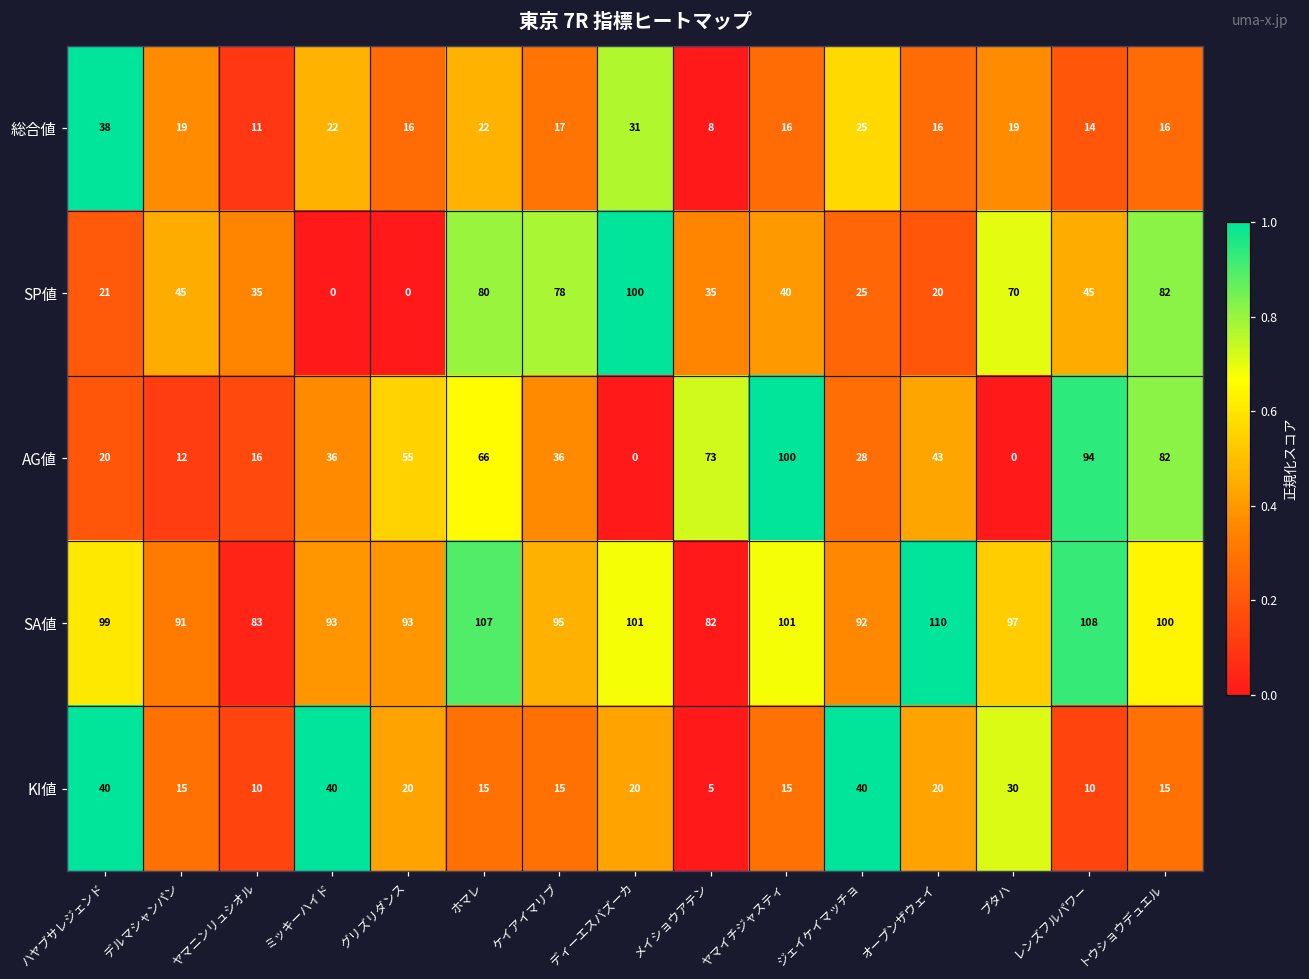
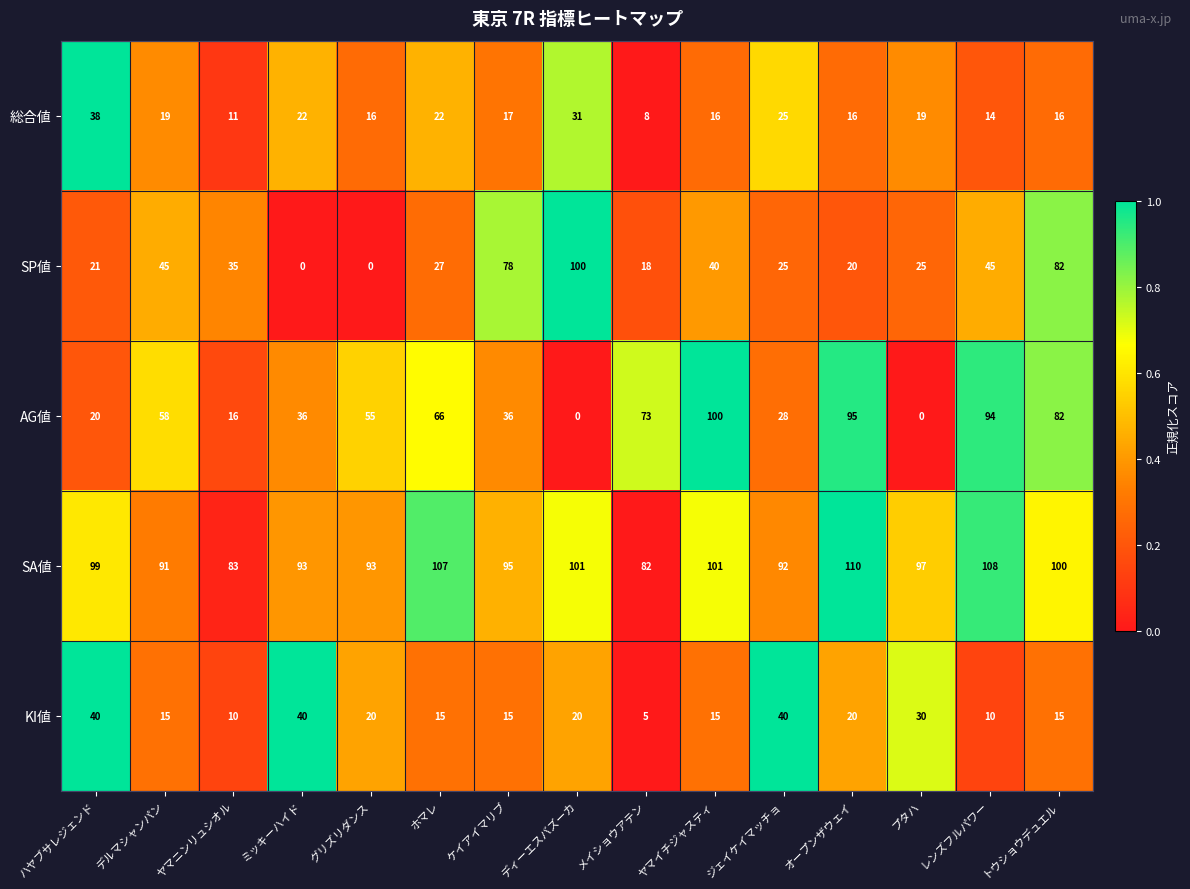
  {
    "総合値": {
      "ハヤブサレジェンド": 38,
      "デルマシャンパン": 19,
      "ヤマニンリュシオル": 11,
      "ミッキーハイド": 22,
      "グリズリダンス": 16,
      "ホマレ": 22,
      "ケイアイマリブ": 17,
      "ディーエスバズーカ": 31,
      "メイショウアテン": 8,
      "ヤマイチジャスティ": 16,
      "ジェイケイマッチョ": 25,
      "オープンザウェイ": 16,
      "プタハ": 19,
      "レンズフルパワー": 14,
      "トウショウデュエル": 16
    },
    "SP値": {
      "ハヤブサレジェンド": 21,
      "デルマシャンパン": 45,
      "ヤマニンリュシオル": 35,
      "ミッキーハイド": 0,
      "グリズリダンス": 0,
-     "ホマレ": 80,
+     "ホマレ": 27,
      "ケイアイマリブ": 78,
      "ディーエスバズーカ": 100,
-     "メイショウアテン": 35,
+     "メイショウアテン": 18,
      "ヤマイチジャスティ": 40,
      "ジェイケイマッチョ": 25,
      "オープンザウェイ": 20,
-     "プタハ": 70,
+     "プタハ": 25,
      "レンズフルパワー": 45,
      "トウショウデュエル": 82
    },
    "AG値": {
      "ハヤブサレジェンド": 20,
-     "デルマシャンパン": 12,
+     "デルマシャンパン": 58,
      "ヤマニンリュシオル": 16,
      "ミッキーハイド": 36,
      "グリズリダンス": 55,
      "ホマレ": 66,
      "ケイアイマリブ": 36,
      "ディーエスバズーカ": 0,
      "メイショウアテン": 73,
      "ヤマイチジャスティ": 100,
      "ジェイケイマッチョ": 28,
-     "オープンザウェイ": 43,
+     "オープンザウェイ": 95,
      "プタハ": 0,
      "レンズフルパワー": 94,
      "トウショウデュエル": 82
    },
    "SA値": {
      "ハヤブサレジェンド": 99,
      "デルマシャンパン": 91,
      "ヤマニンリュシオル": 83,
      "ミッキーハイド": 93,
      "グリズリダンス": 93,
      "ホマレ": 107,
      "ケイアイマリブ": 95,
      "ディーエスバズーカ": 101,
      "メイショウアテン": 82,
      "ヤマイチジャスティ": 101,
      "ジェイケイマッチョ": 92,
      "オープンザウェイ": 110,
      "プタハ": 97,
      "レンズフルパワー": 108,
      "トウショウデュエル": 100
    },
    "KI値": {
      "ハヤブサレジェンド": 40,
      "デルマシャンパン": 15,
      "ヤマニンリュシオル": 10,
      "ミッキーハイド": 40,
      "グリズリダンス": 20,
      "ホマレ": 15,
      "ケイアイマリブ": 15,
      "ディーエスバズーカ": 20,
      "メイショウアテン": 5,
      "ヤマイチジャスティ": 15,
      "ジェイケイマッチョ": 40,
      "オープンザウェイ": 20,
      "プタハ": 30,
      "レンズフルパワー": 10,
      "トウショウデュエル": 15
    }
  }
